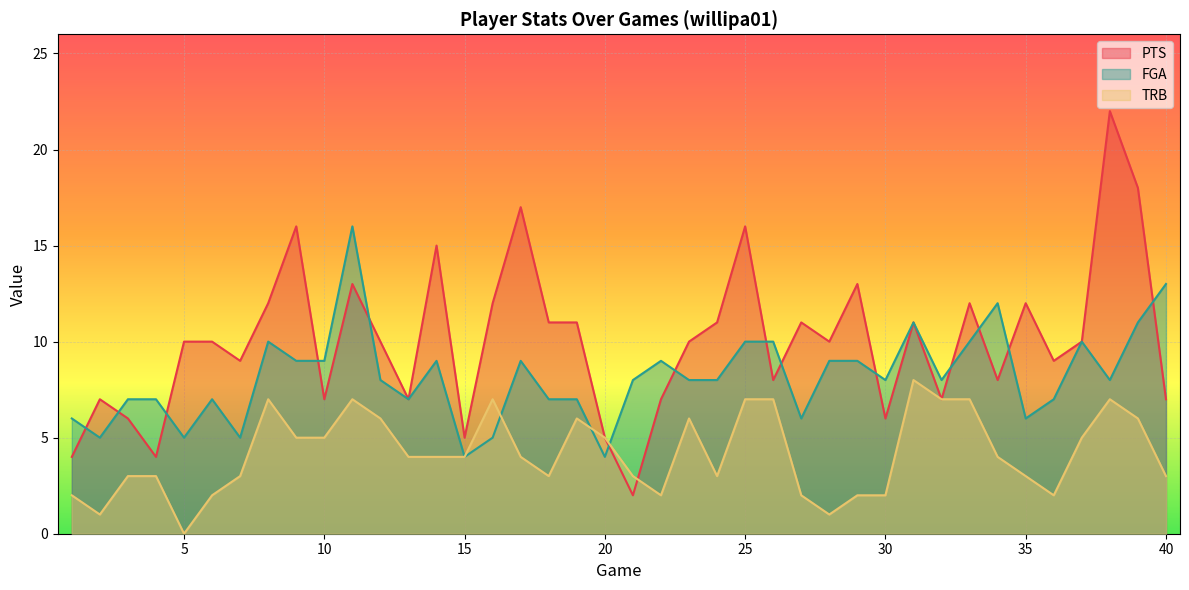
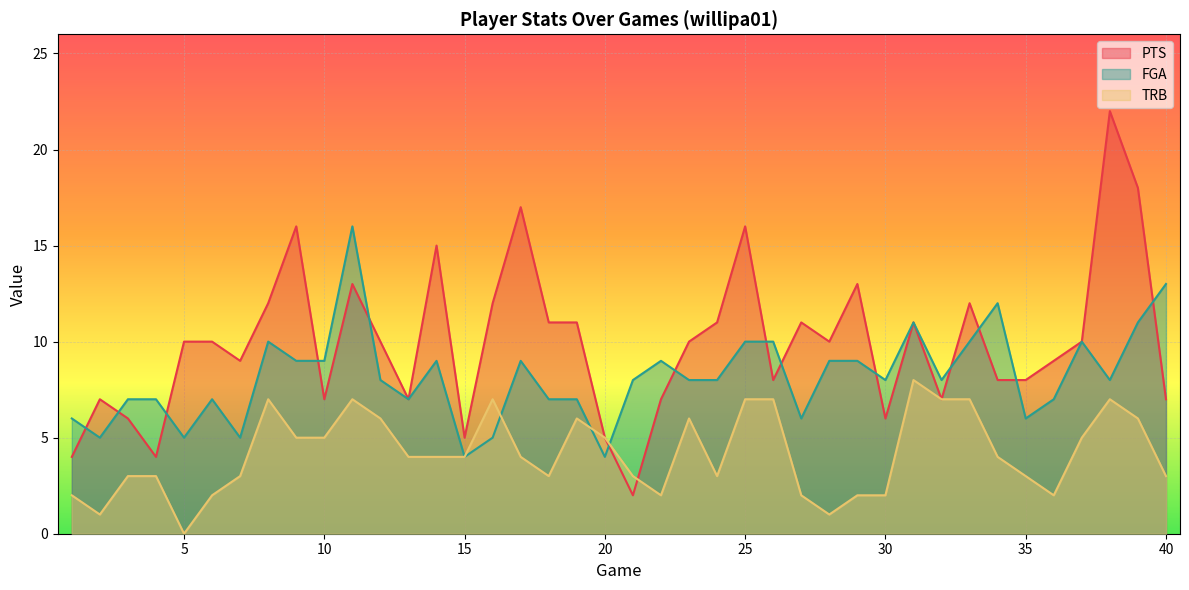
  {
    "PTS": {
      "5": 10,
      "10": 7,
      "15": 5,
      "25": 16,
      "30": 6,
-     "35": 12,
+     "35": 8,
      "40": 7
    },
    "FGA": {
      "5": 5,
      "10": 9,
      "20": 4,
      "25": 10,
      "30": 8,
      "35": 6,
      "40": 13
    },
    "TRB": {
      "5": 0,
      "10": 5,
      "25": 7,
      "30": 2,
      "35": 3,
      "40": 3
    }
  }
